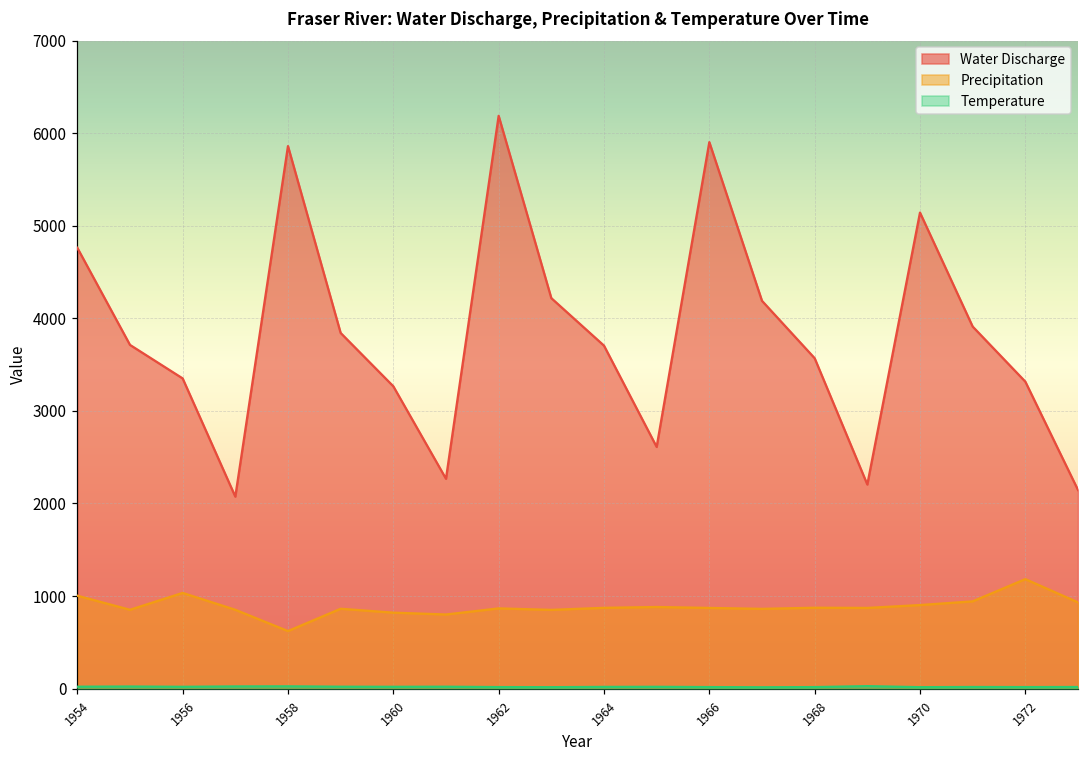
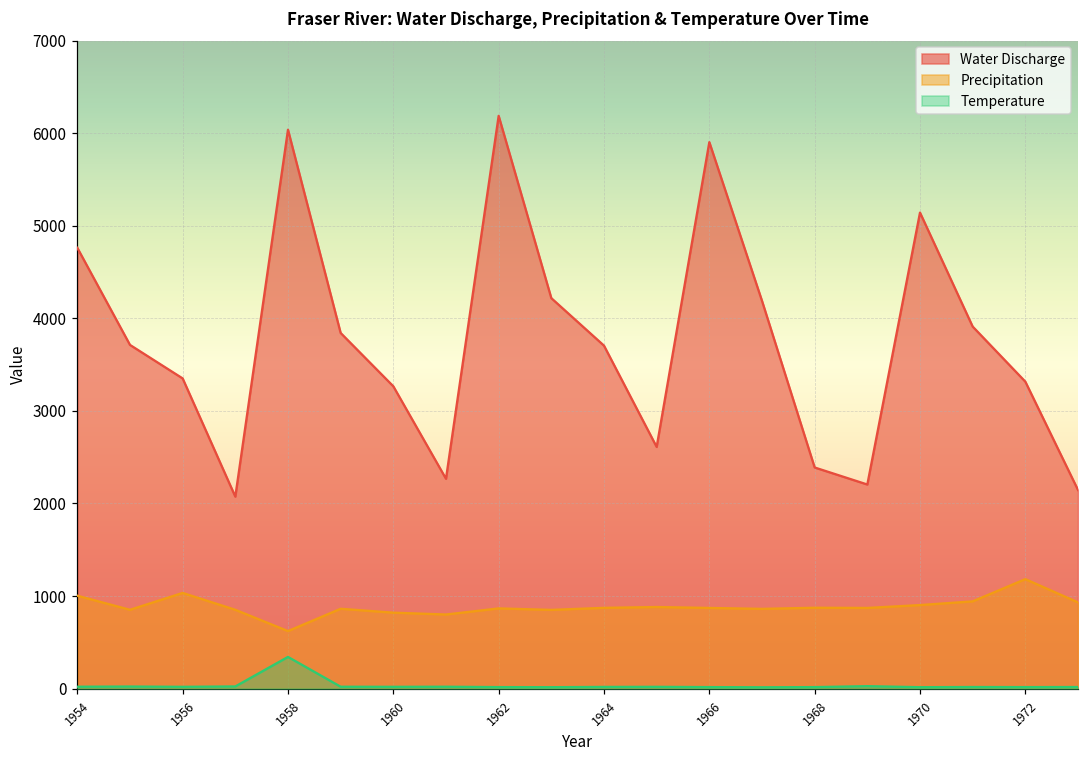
  {
    "Water Discharge": {
      "1954": 4800,
      "1956": 3400,
-     "1958": 5900,
+     "1958": 6000,
      "1960": 3300,
      "1962": 6200,
      "1964": 3700,
      "1966": 5900,
-     "1968": 3600,
+     "1968": 2400,
      "1970": 5100,
      "1972": 3300
    },
    "Precipitation": {
      "1954": 1000,
      "1956": 1000,
      "1958": 600,
      "1960": 800,
      "1962": 900,
      "1964": 900,
      "1966": 900,
      "1968": 900,
      "1970": 900,
      "1972": 1200
    },
    "Temperature": {
      "1954": 0,
      "1956": 0,
-     "1958": 0,
+     "1958": 300,
      "1960": 0,
      "1962": 0,
      "1964": 0,
      "1966": 0,
      "1968": 0,
      "1970": 0,
      "1972": 0
    }
  }
